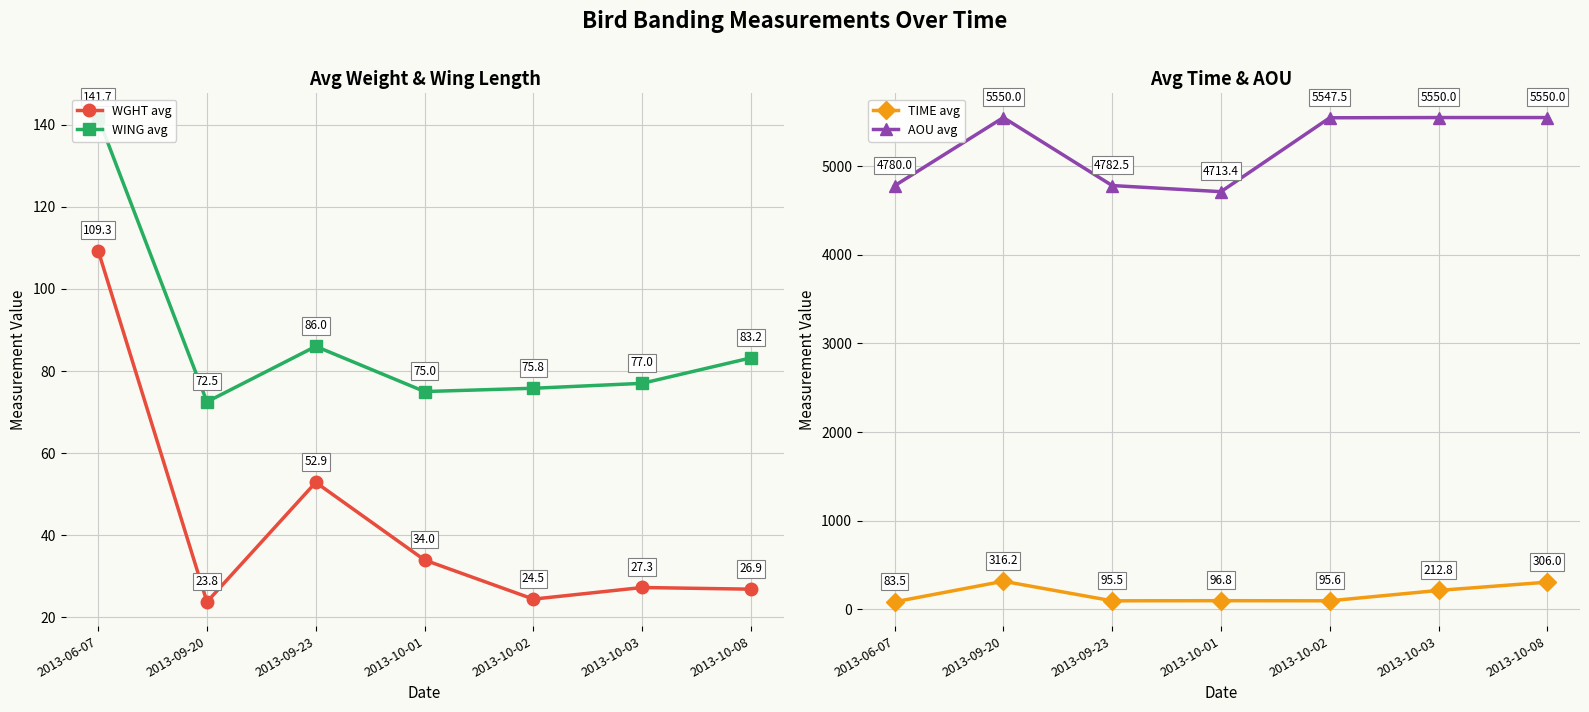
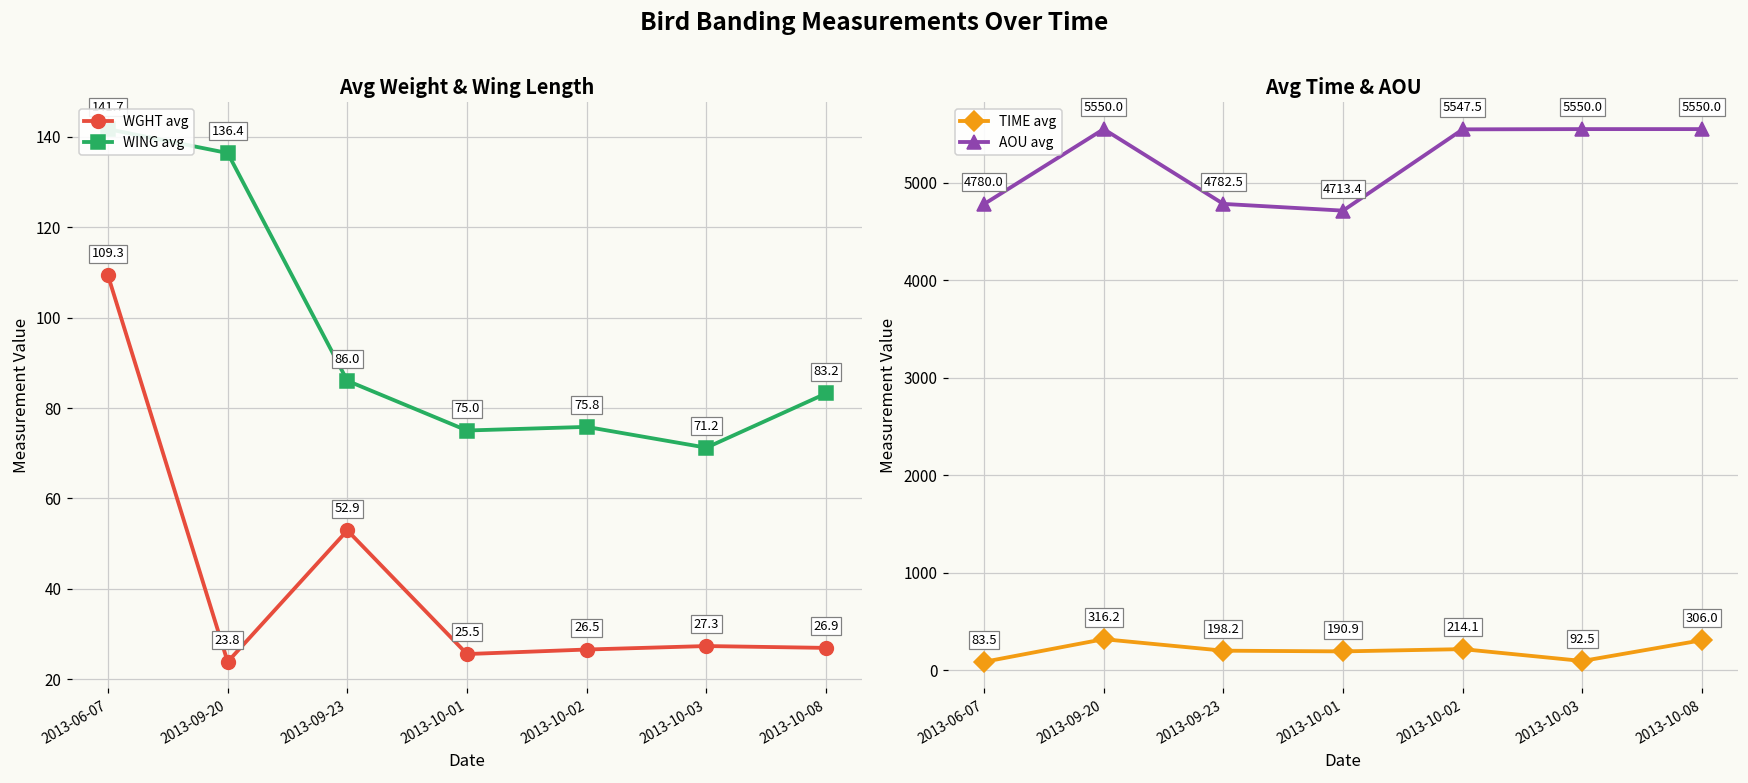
  {
    "Avg Weight & Wing Length": {
      "WGHT avg": {
-       "2013-10-01": 34.0,
-       "2013-10-02": 24.5
+       "2013-10-01": 25.5,
+       "2013-10-02": 26.5
      },
      "WING avg": {
-       "2013-09-20": 72.5,
-       "2013-10-03": 77.0
+       "2013-09-20": 136.4,
+       "2013-10-03": 71.2
      }
    },
    "Avg Time & AOU": {
      "TIME avg": {
-       "2013-09-23": 95.5,
-       "2013-10-01": 96.8,
-       "2013-10-02": 95.6,
-       "2013-10-03": 212.8
+       "2013-09-23": 198.2,
+       "2013-10-01": 190.9,
+       "2013-10-02": 214.1,
+       "2013-10-03": 92.5
      }
    }
  }
